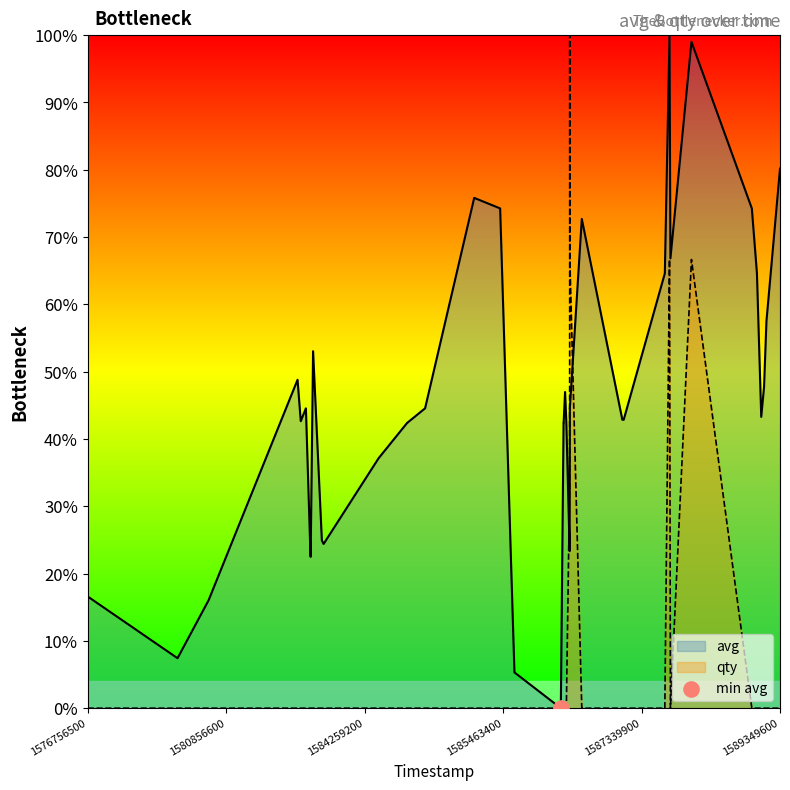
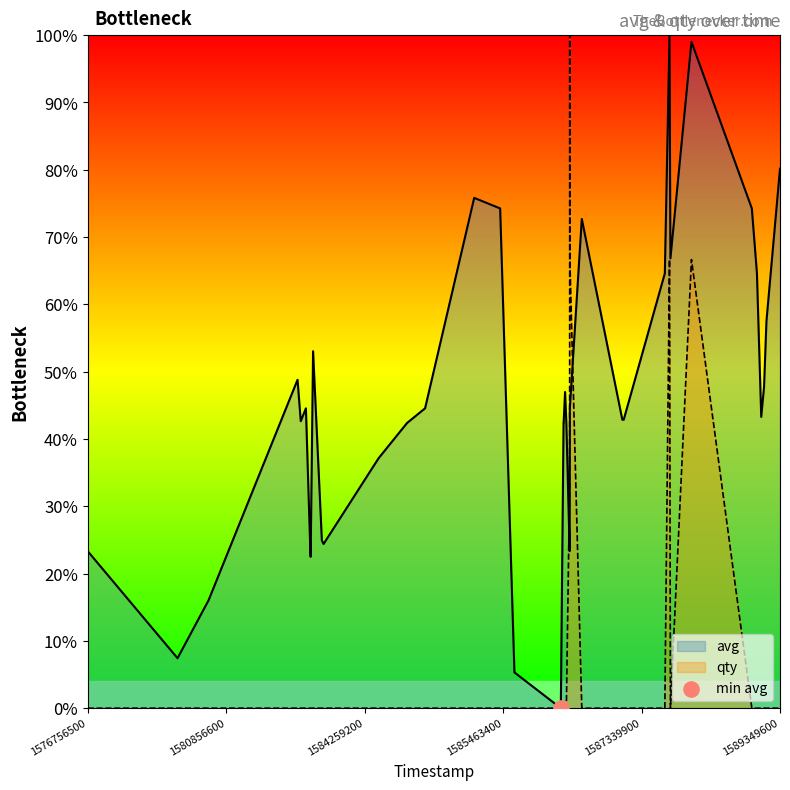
  {
    "avg": {
-     "1576756500": "17%",
+     "1576756500": "23%",
      "1589349600": "80%"
    }
  }
